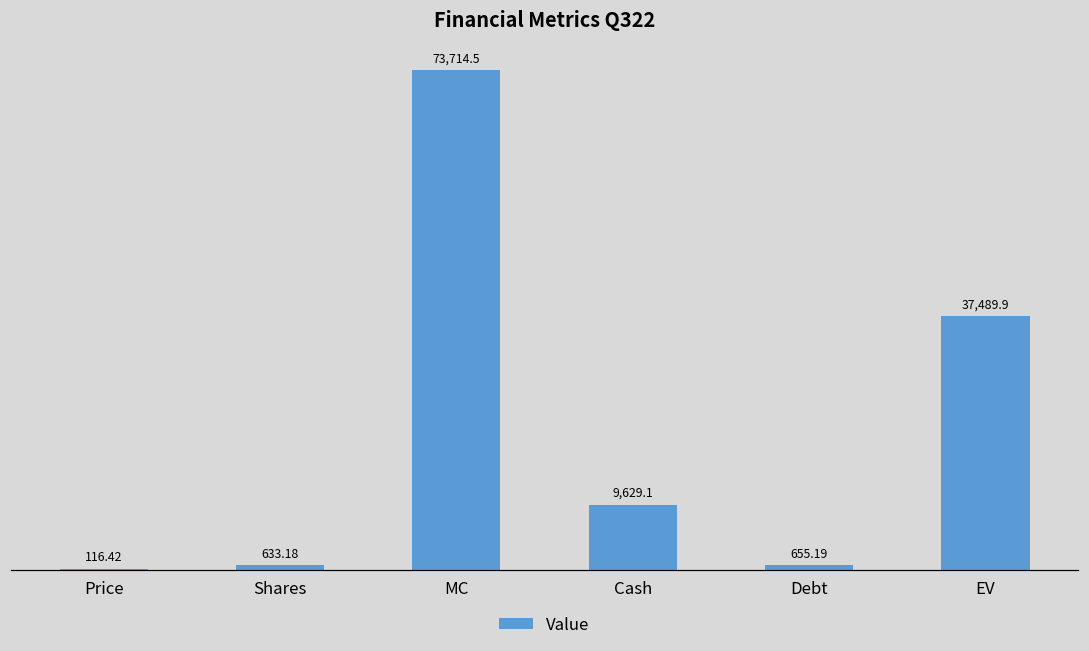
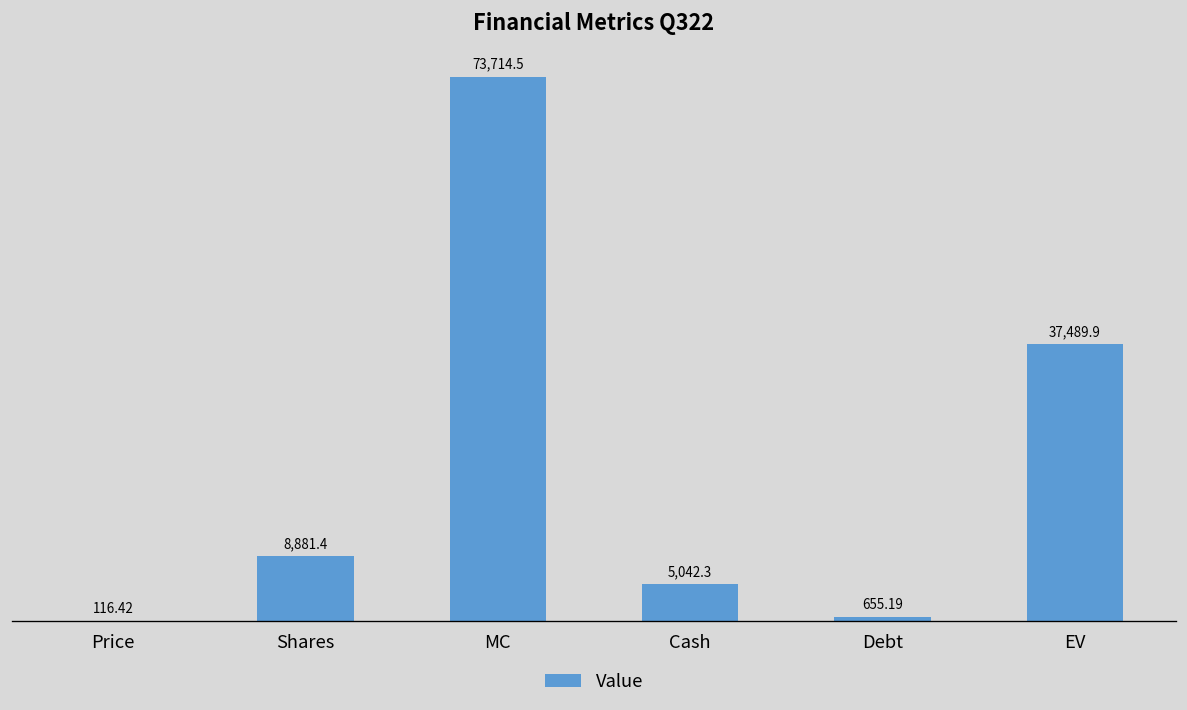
  {
    "Price": "116.42",
-   "Shares": "633.18",
+   "Shares": "8,881.4",
    "MC": "73,714.5",
-   "Cash": "9,629.1",
+   "Cash": "5,042.3",
    "Debt": "655.19",
    "EV": "37,489.9"
  }
